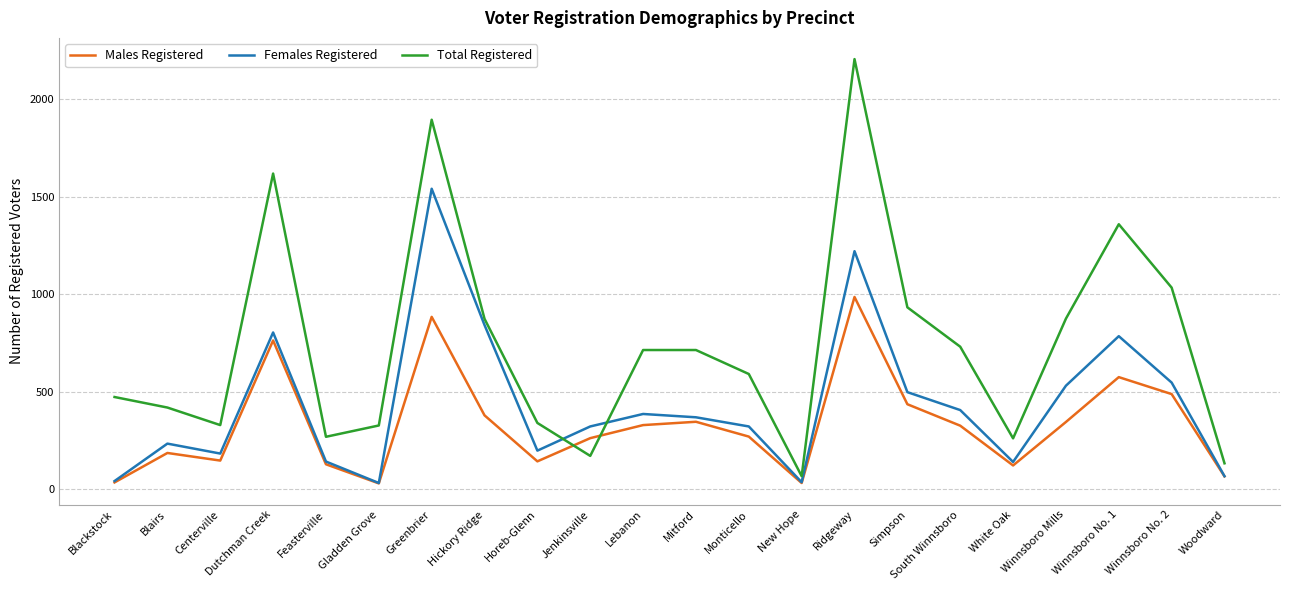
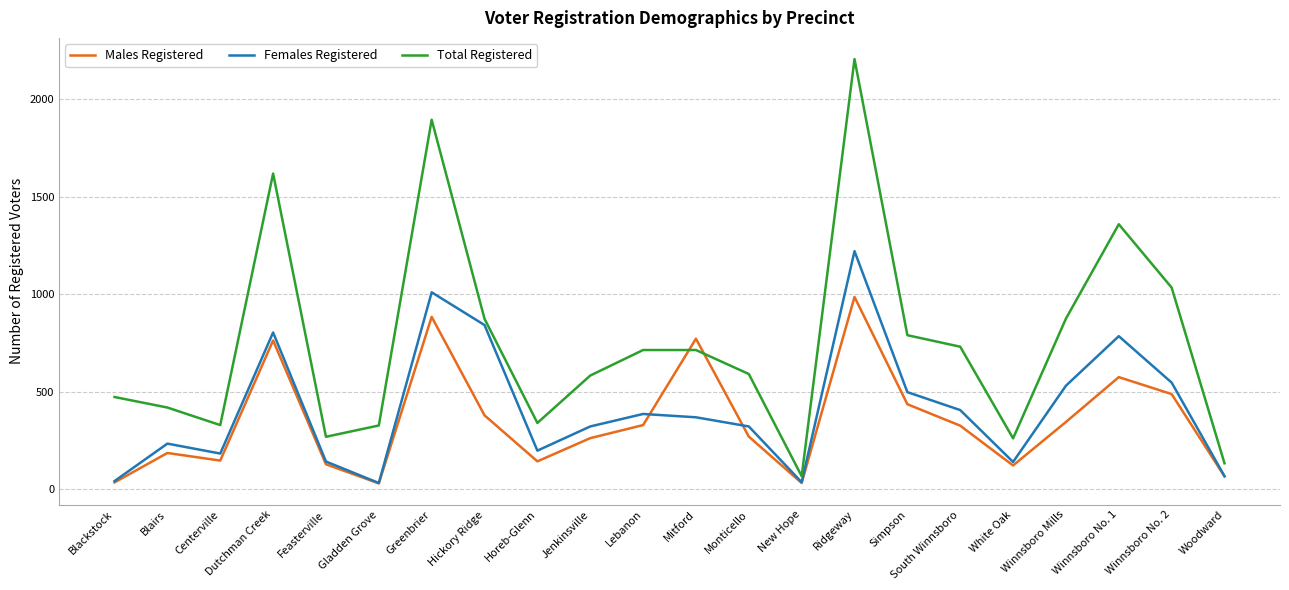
  {
    "Males Registered": {
      "Blairs": 190,
      "Centerville": 150,
      "Dutchman Creek": 760,
      "Feasterville": 130,
      "Greenbrier": 880,
      "Hickory Ridge": 380,
      "Horeb-Glenn": 140,
      "Jenkinsville": 260,
      "Lebanon": 330,
-     "Mitford": 350,
+     "Mitford": 770,
      "Monticello": 270,
      "Ridgeway": 990,
      "Simpson": 440,
      "South Winnsboro": 330,
      "White Oak": 120,
      "Winnsboro Mills": 340,
      "Winnsboro No. 1": 570,
      "Winnsboro No. 2": 490
    },
    "Females Registered": {
      "Blairs": 230,
      "Centerville": 180,
      "Dutchman Creek": 800,
      "Feasterville": 140,
-     "Greenbrier": 1540,
+     "Greenbrier": 1010,
      "Hickory Ridge": 840,
      "Horeb-Glenn": 200,
      "Jenkinsville": 320,
      "Lebanon": 390,
      "Mitford": 370,
      "Monticello": 320,
      "Ridgeway": 1220,
      "Simpson": 500,
      "South Winnsboro": 410,
      "White Oak": 140,
      "Winnsboro Mills": 530,
      "Winnsboro No. 1": 780,
      "Winnsboro No. 2": 550
    },
    "Total Registered": {
      "Blackstock": 470,
      "Blairs": 420,
      "Centerville": 330,
      "Dutchman Creek": 1620,
      "Feasterville": 270,
      "Gladden Grove": 330,
      "Greenbrier": 1890,
      "Hickory Ridge": 870,
      "Horeb-Glenn": 340,
-     "Jenkinsville": 170,
+     "Jenkinsville": 580,
      "Lebanon": 710,
      "Mitford": 710,
      "Monticello": 590,
      "New Hope": 70,
      "Ridgeway": 2210,
-     "Simpson": 930,
+     "Simpson": 790,
      "South Winnsboro": 730,
      "White Oak": 260,
      "Winnsboro Mills": 870,
      "Winnsboro No. 1": 1360,
      "Winnsboro No. 2": 1030,
      "Woodward": 130
    }
  }
